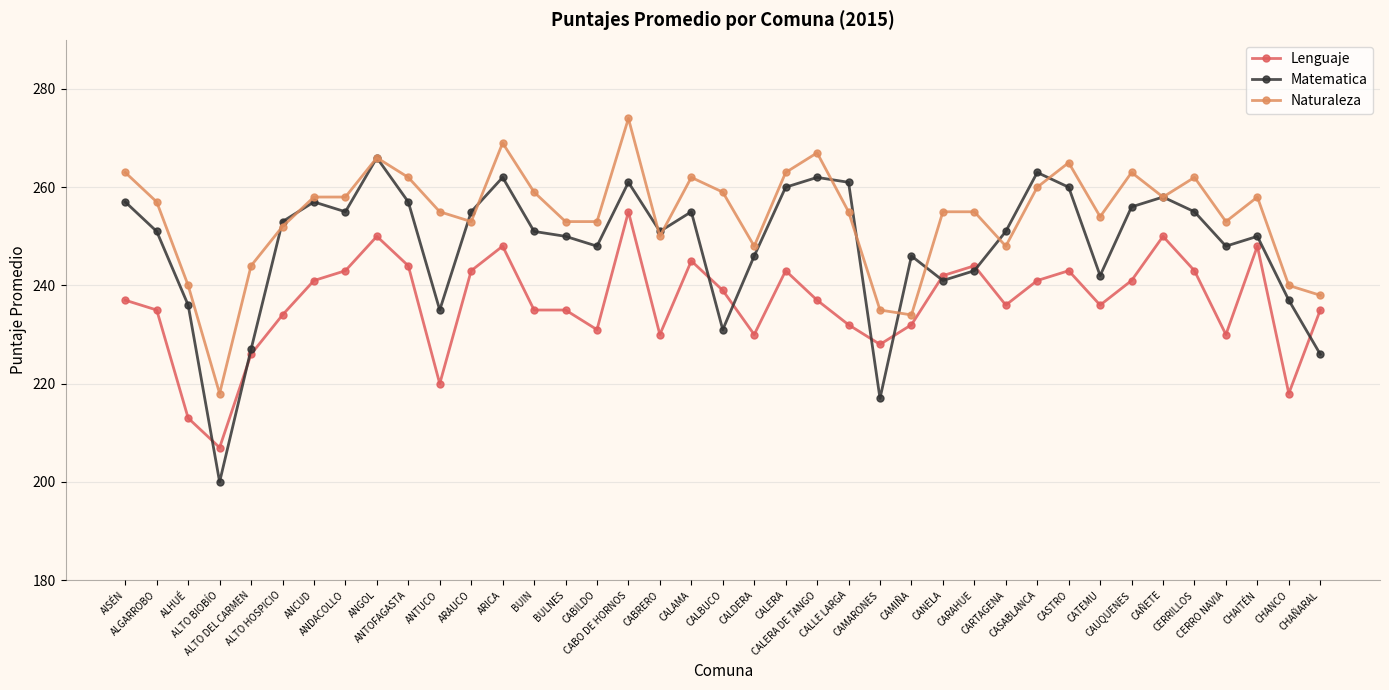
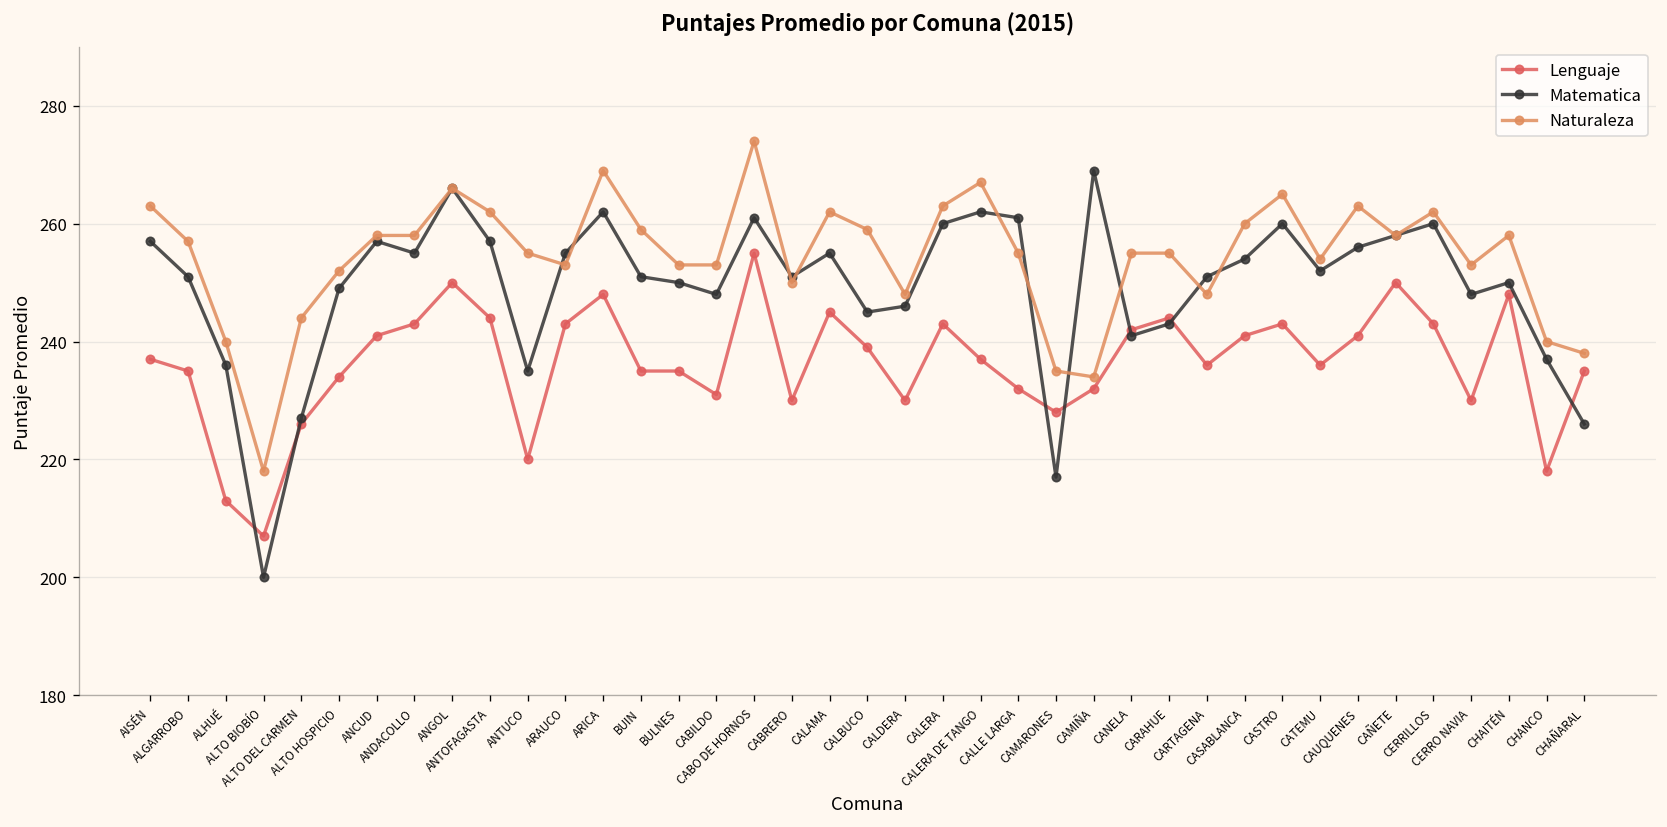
  {
    "Matematica": {
      "AISÉN": 257,
      "ALGARROBO": 251,
      "ALHUÉ": 236,
      "ALTO BIOBÍO": 200,
      "ALTO DEL CARMEN": 227,
-     "ALTO HOSPICIO": 253,
+     "ALTO HOSPICIO": 249,
      "ANCUD": 257,
      "ANDACOLLO": 255,
      "ANTOFAGASTA": 257,
      "ANTUCO": 235,
      "ARAUCO": 255,
      "ARICA": 262,
      "BUIN": 251,
      "BULNES": 250,
      "CABILDO": 248,
      "CABO DE HORNOS": 261,
      "CABRERO": 251,
      "CALAMA": 255,
-     "CALBUCO": 231,
+     "CALBUCO": 245,
      "CALDERA": 246,
      "CALERA": 260,
      "CALERA DE TANGO": 262,
      "CALLE LARGA": 261,
      "CAMARONES": 217,
-     "CAMIÑA": 246,
+     "CAMIÑA": 269,
      "CANELA": 241,
      "CARAHUE": 243,
      "CARTAGENA": 251,
-     "CASABLANCA": 263,
+     "CASABLANCA": 254,
      "CASTRO": 260,
-     "CATEMU": 242,
+     "CATEMU": 252,
      "CAUQUENES": 256,
-     "CERRILLOS": 255,
+     "CERRILLOS": 260,
      "CERRO NAVIA": 248,
      "CHAITÉN": 250,
      "CHANCO": 237,
      "CHAÑARAL": 226
    }
  }
